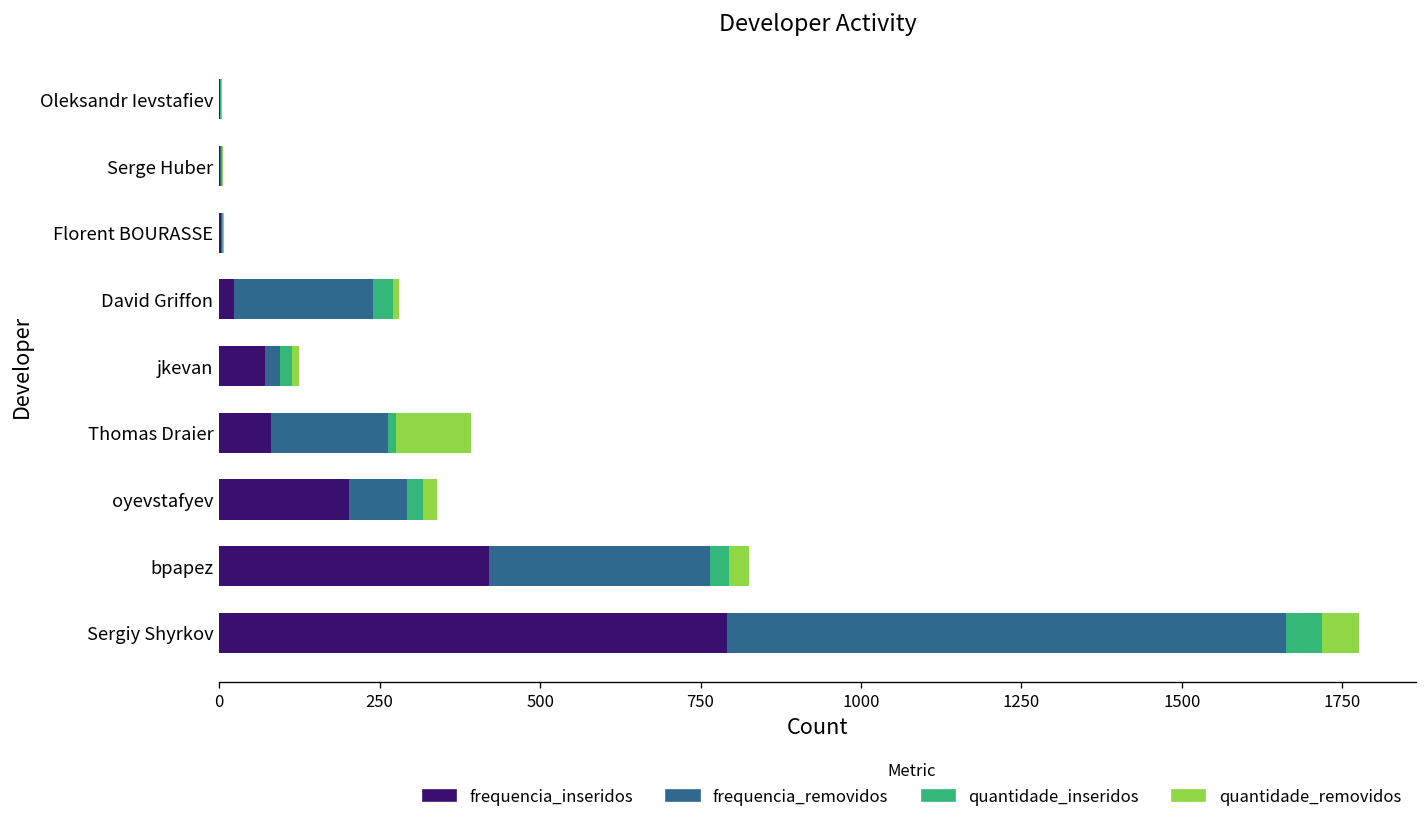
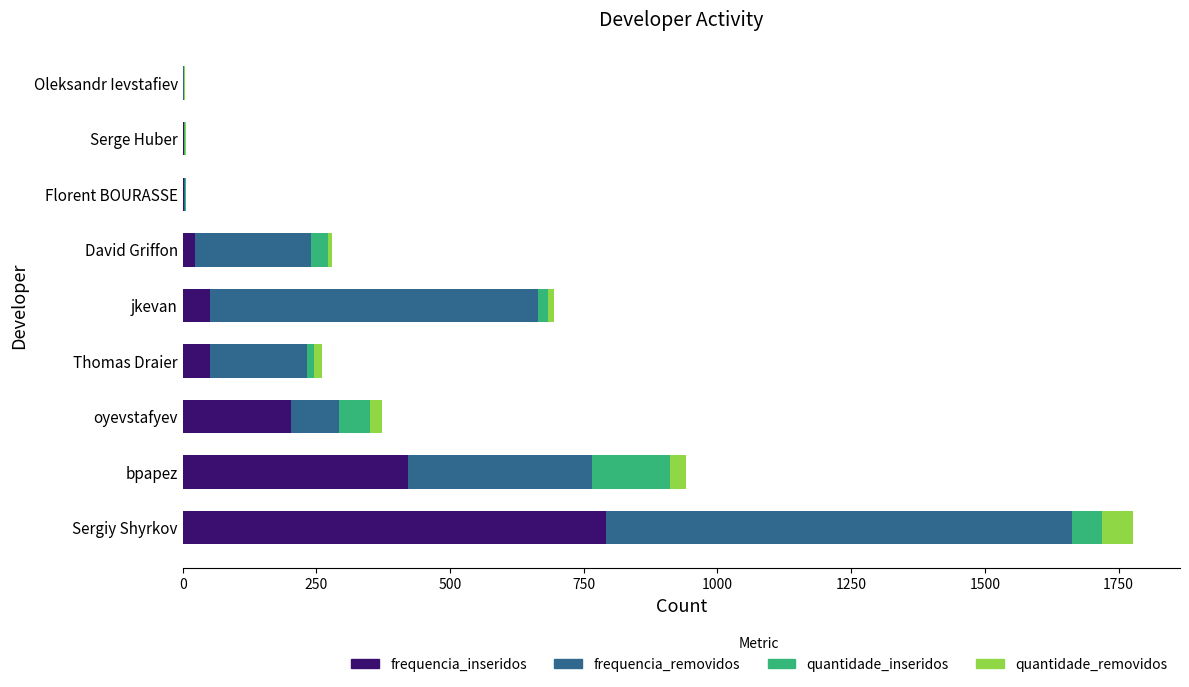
  {
    "frequencia_inseridos": {
      "David Griffon": 20,
-     "jkevan": 70,
-     "Thomas Draier": 80,
+     "jkevan": 50,
+     "Thomas Draier": 50,
      "oyevstafyev": 200,
      "bpapez": 420,
      "Sergiy Shyrkov": 790
    },
    "frequencia_removidos": {
      "David Griffon": 220,
-     "jkevan": 20,
+     "jkevan": 610,
      "Thomas Draier": 180,
      "oyevstafyev": 90,
      "bpapez": 340,
      "Sergiy Shyrkov": 870
    },
    "quantidade_inseridos": {
      "David Griffon": 30,
      "jkevan": 20,
      "Thomas Draier": 10,
-     "oyevstafyev": 20,
-     "bpapez": 30,
+     "oyevstafyev": 60,
+     "bpapez": 150,
      "Sergiy Shyrkov": 60
    },
    "quantidade_removidos": {
      "David Griffon": 10,
      "jkevan": 10,
-     "Thomas Draier": 120,
+     "Thomas Draier": 20,
      "oyevstafyev": 20,
      "bpapez": 30,
      "Sergiy Shyrkov": 60
    }
  }
